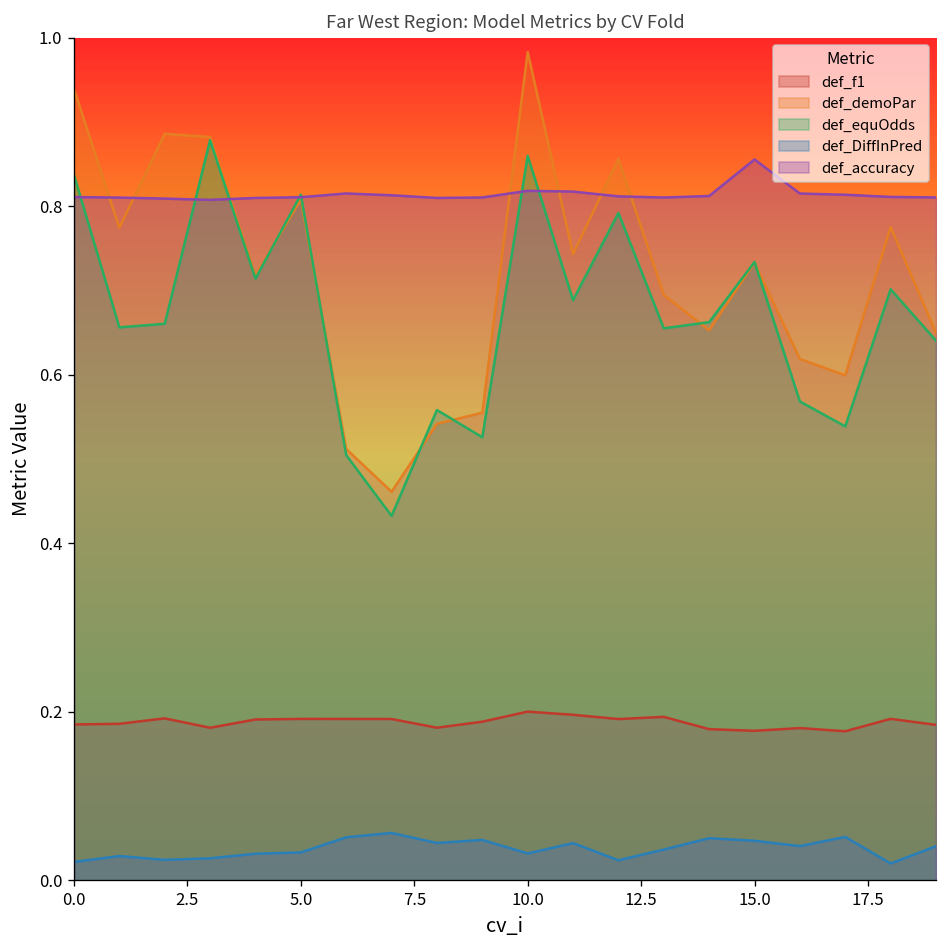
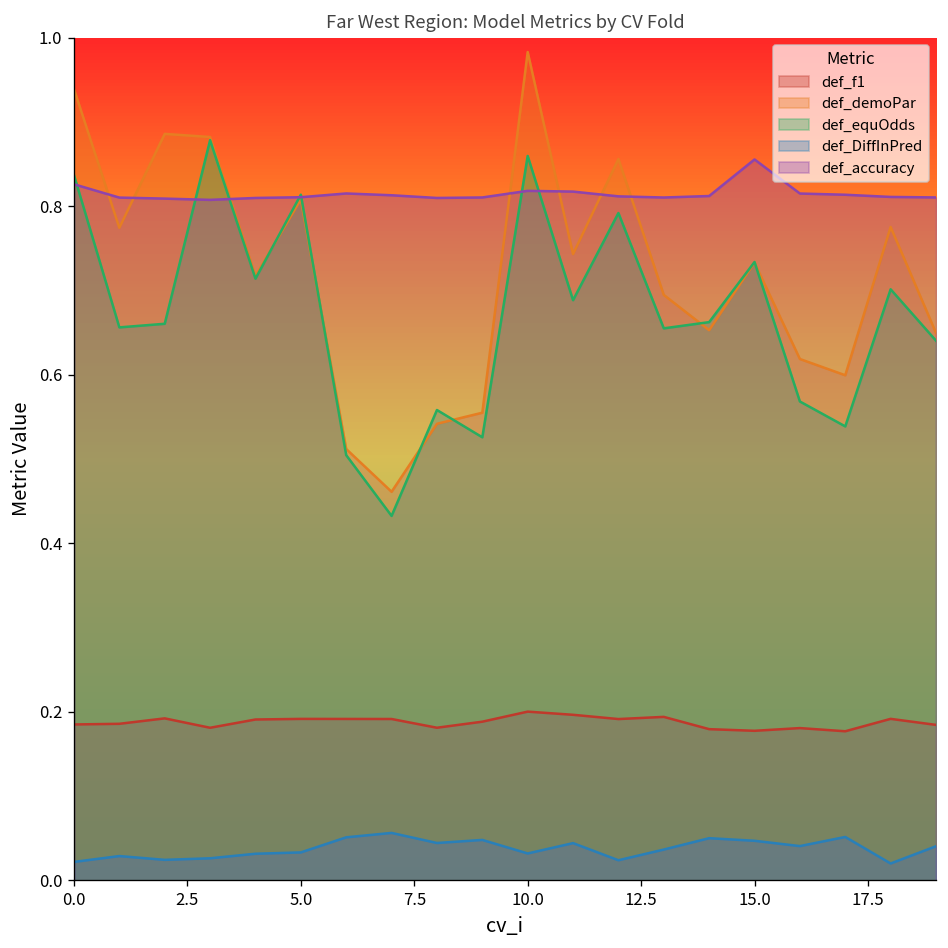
  {
    "def_accuracy": {
-     "0.0": 0.81,
+     "0.0": 0.83,
      "10.0": 0.82,
      "15.0": 0.86
    }
  }
